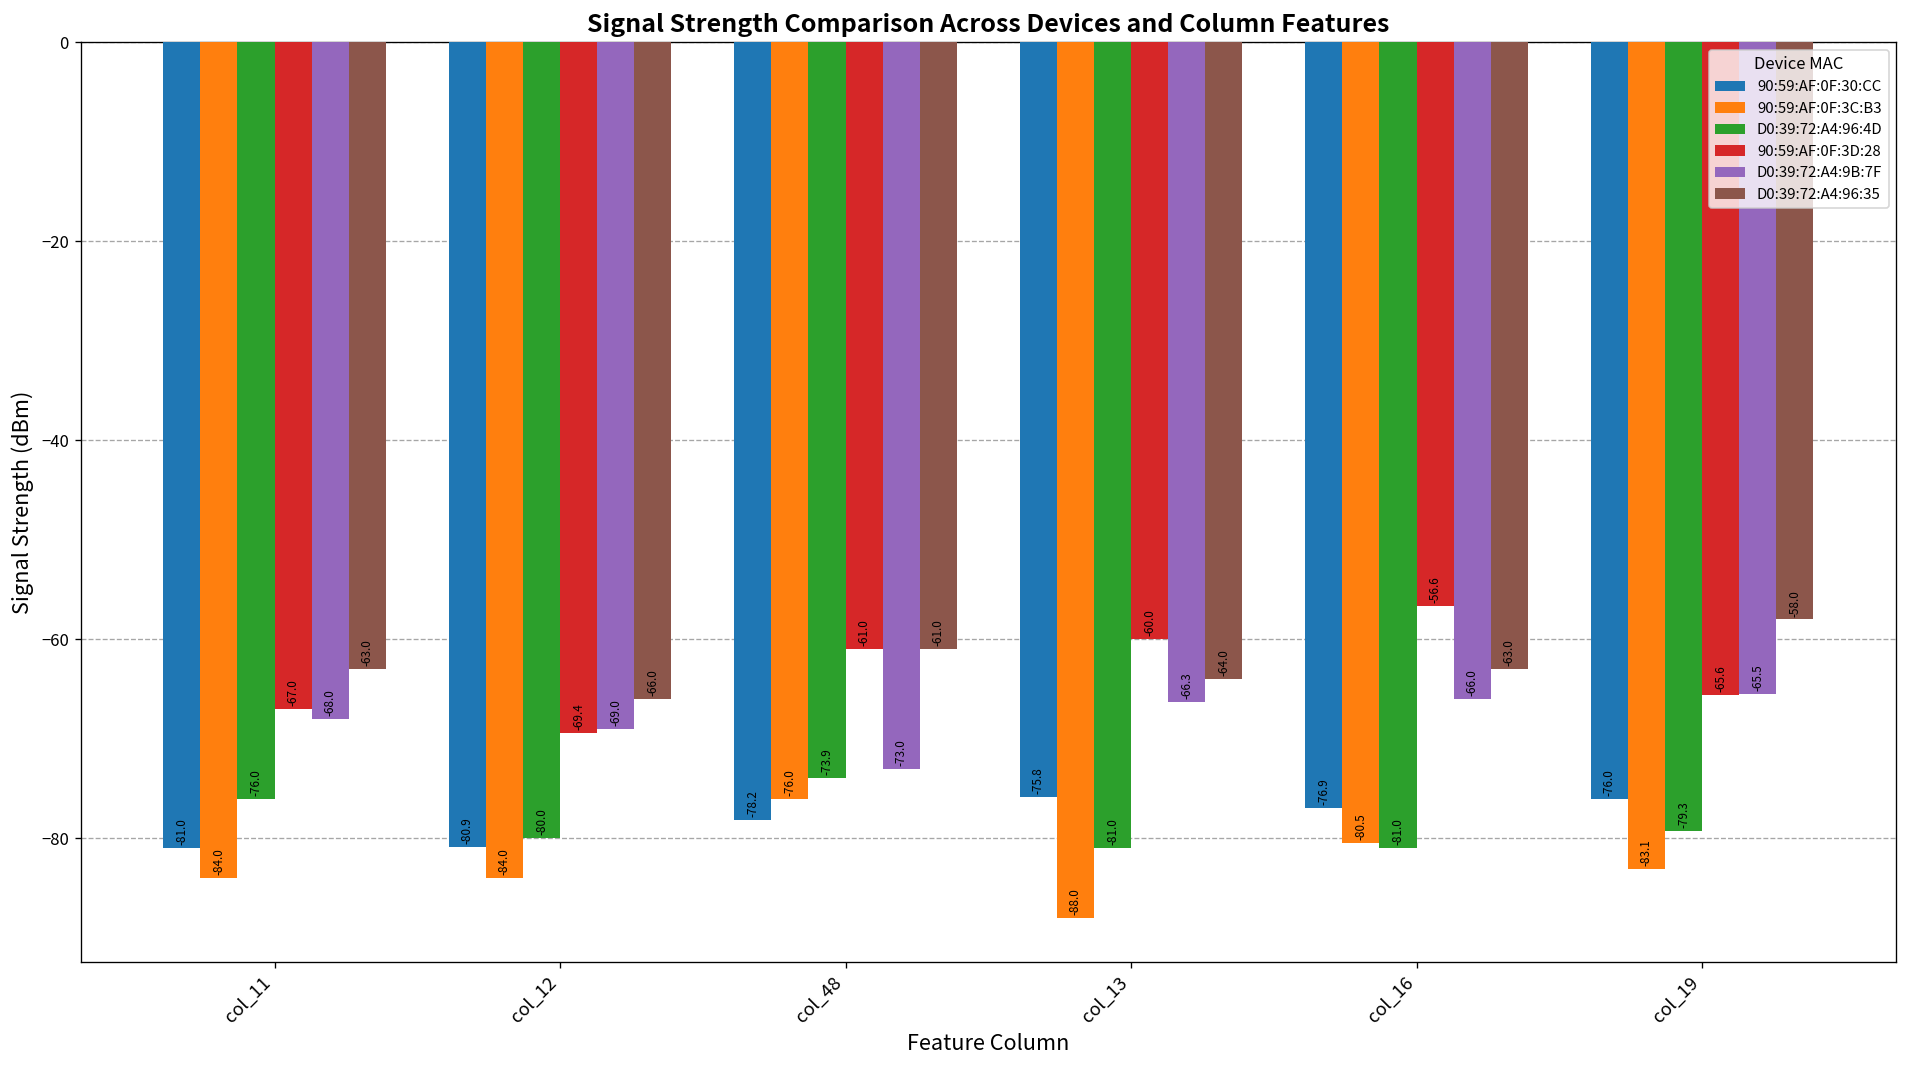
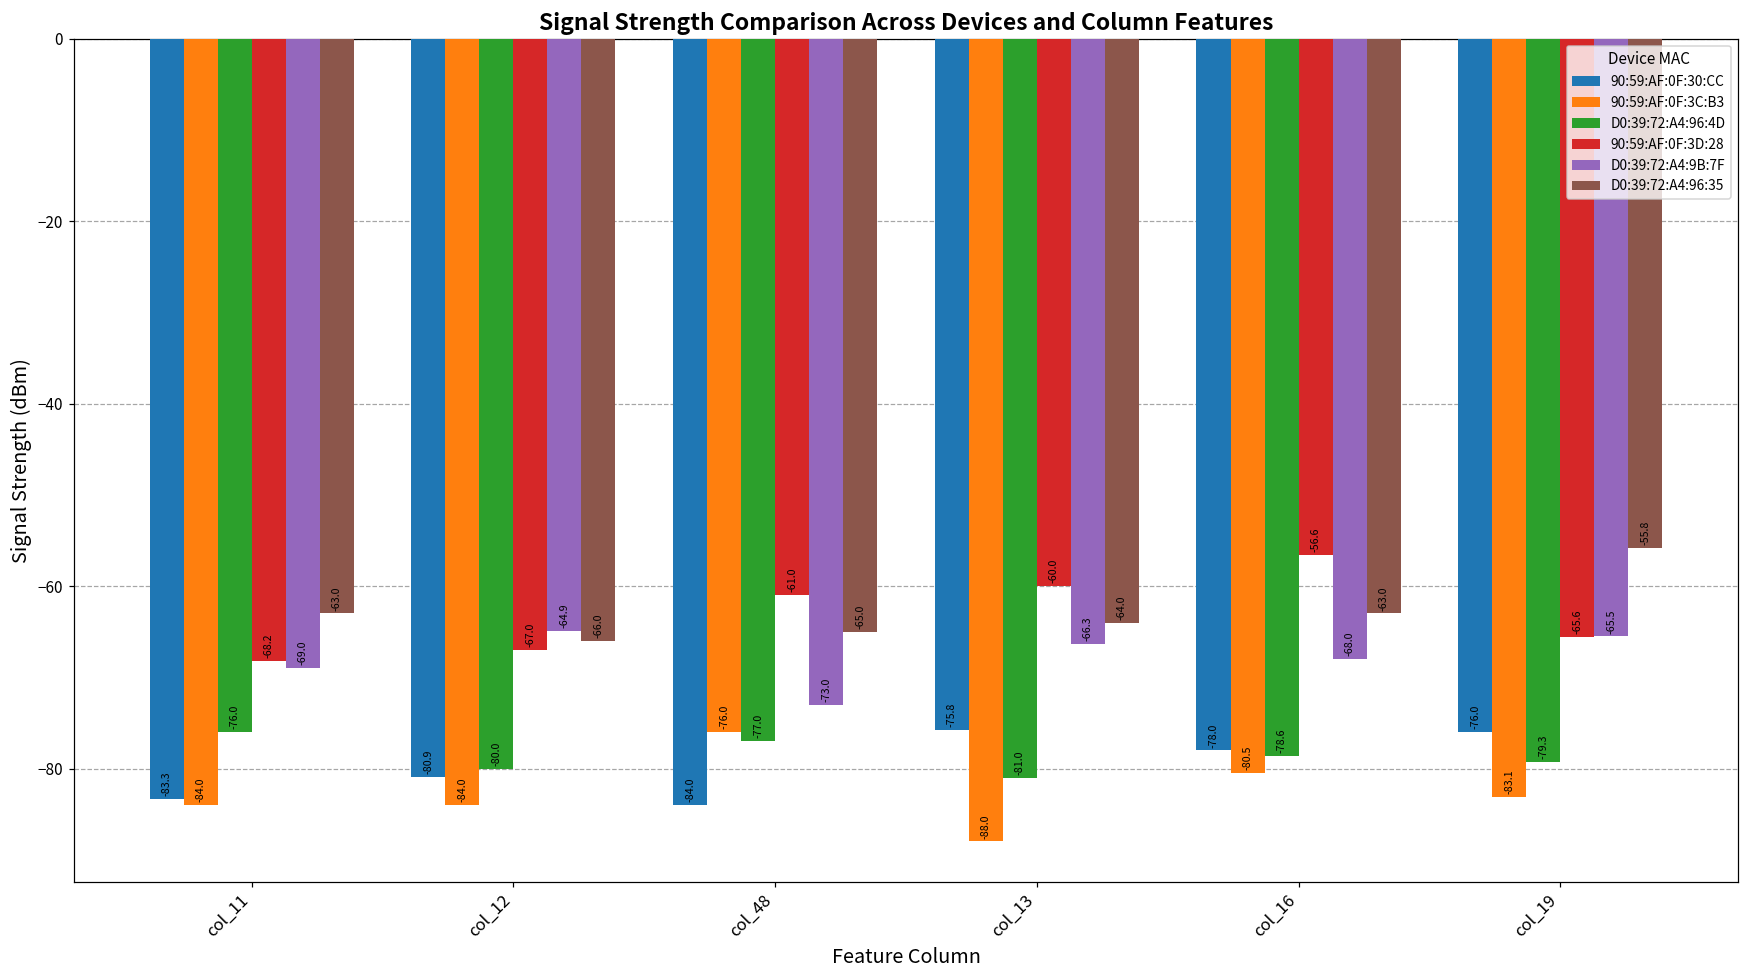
  {
    "90:59:AF:0F:30:CC": {
-     "col_11": -81.0,
+     "col_11": -83.3,
      "col_12": -80.9,
-     "col_48": -78.2,
+     "col_48": -84.0,
      "col_13": -75.8,
-     "col_16": -76.9,
+     "col_16": -78.0,
      "col_19": -76.0
    },
    "90:59:AF:0F:3C:B3": {
      "col_11": -84.0,
      "col_12": -84.0,
      "col_48": -76.0,
      "col_13": -88.0,
      "col_16": -80.5,
      "col_19": -83.1
    },
    "D0:39:72:A4:96:4D": {
      "col_11": -76.0,
      "col_12": -80.0,
-     "col_48": -73.9,
+     "col_48": -77.0,
      "col_13": -81.0,
-     "col_16": -81.0,
+     "col_16": -78.6,
      "col_19": -79.3
    },
    "90:59:AF:0F:3D:28": {
-     "col_11": -67.0,
-     "col_12": -69.4,
+     "col_11": -68.2,
+     "col_12": -67.0,
      "col_48": -61.0,
      "col_13": -60.0,
      "col_16": -56.6,
      "col_19": -65.6
    },
    "D0:39:72:A4:9B:7F": {
-     "col_11": -68.0,
-     "col_12": -69.0,
+     "col_11": -69.0,
+     "col_12": -64.9,
      "col_48": -73.0,
      "col_13": -66.3,
-     "col_16": -66.0,
+     "col_16": -68.0,
      "col_19": -65.5
    },
    "D0:39:72:A4:96:35": {
      "col_11": -63.0,
      "col_12": -66.0,
-     "col_48": -61.0,
+     "col_48": -65.0,
      "col_13": -64.0,
      "col_16": -63.0,
-     "col_19": -58.0
+     "col_19": -55.8
    }
  }
